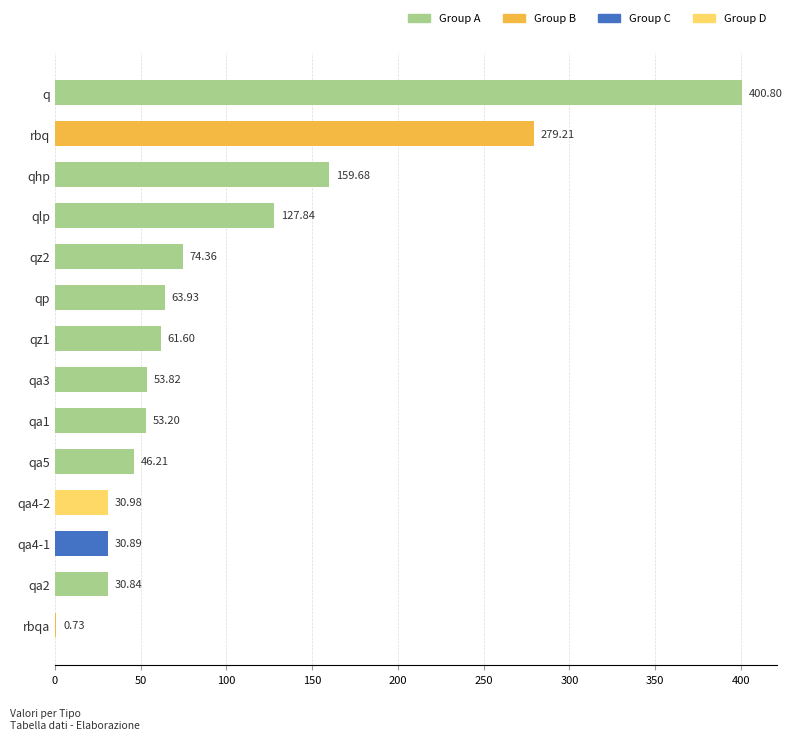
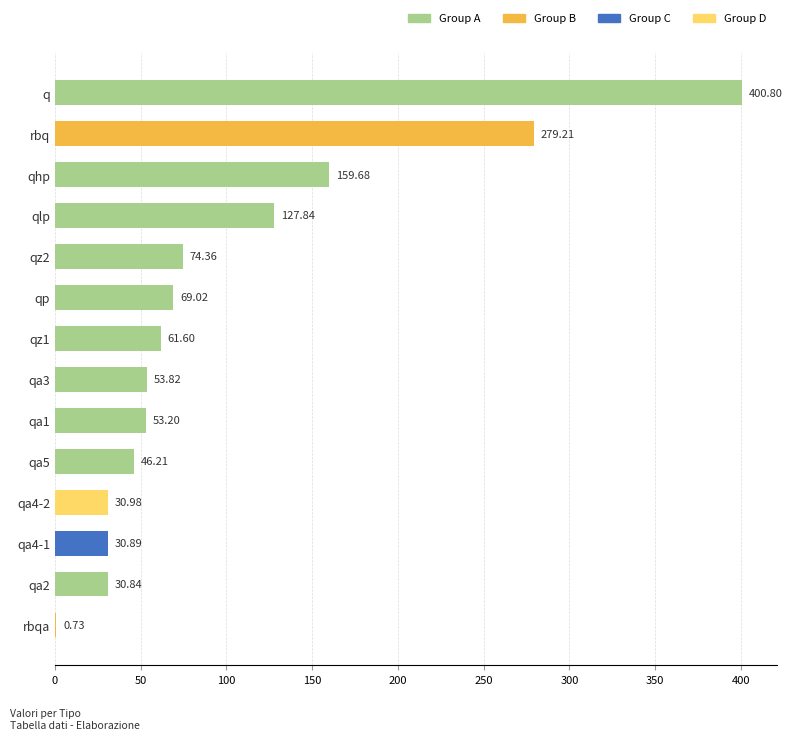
  {
    "q": 400.80,
    "rbq": 279.21,
    "qhp": 159.68,
    "qlp": 127.84,
    "qz2": 74.36,
-   "qp": 63.93,
+   "qp": 69.02,
    "qz1": 61.60,
    "qa3": 53.82,
    "qa1": 53.20,
    "qa5": 46.21,
    "qa4-2": 30.98,
    "qa4-1": 30.89,
    "qa2": 30.84,
    "rbqa": 0.73
  }
